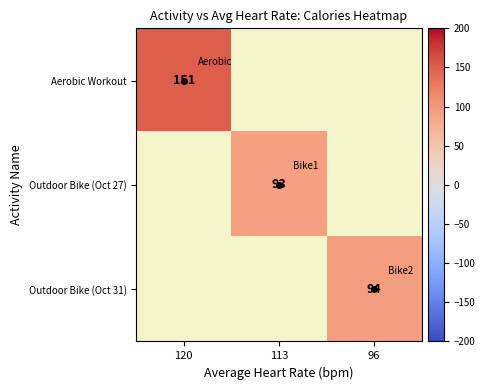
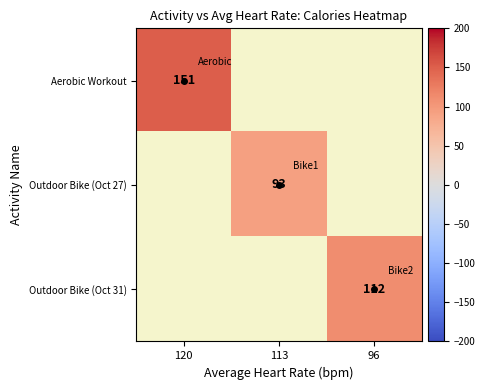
  {
    "Outdoor Bike (Oct 31)": {
-     "96": 94
+     "96": 112
    }
  }
